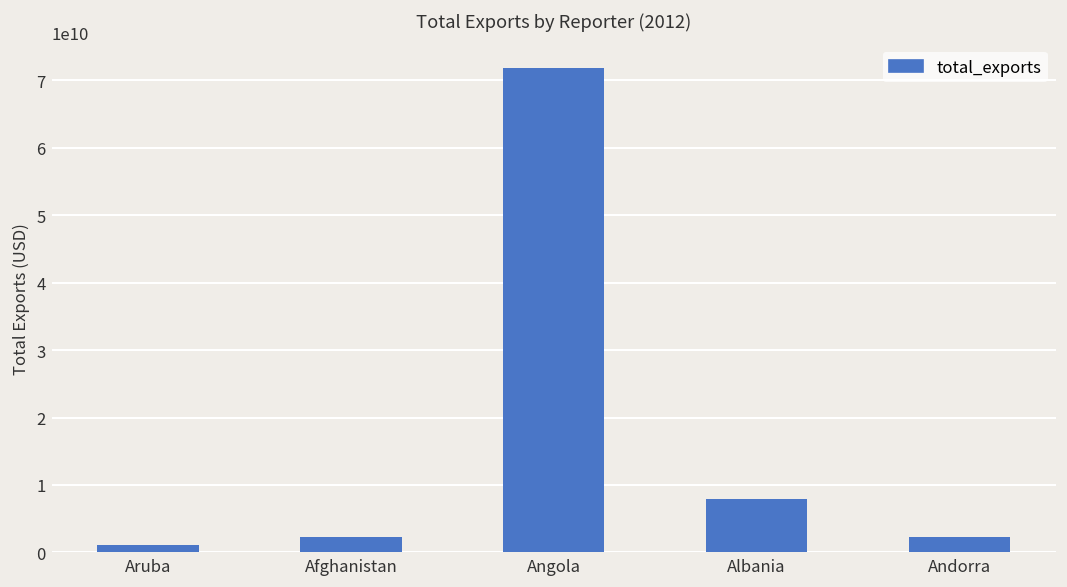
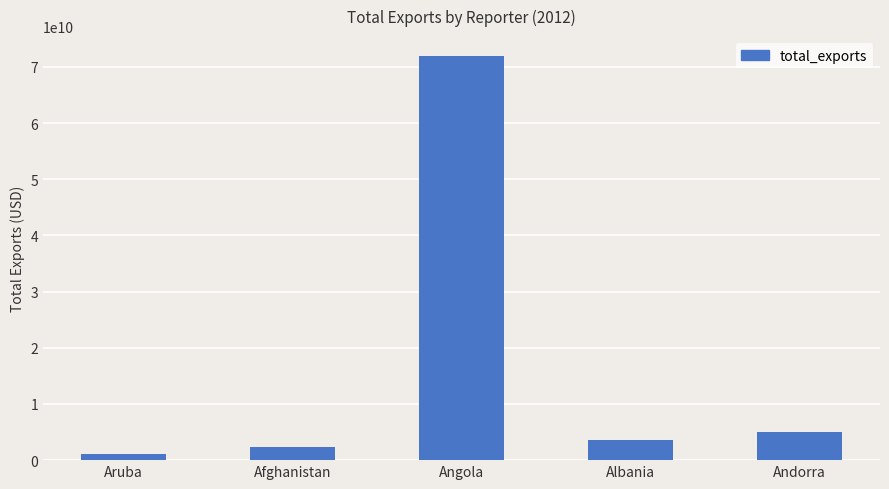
  {
    "Aruba": 1000000000,
    "Afghanistan": 2000000000,
    "Angola": 72000000000,
-   "Albania": 8000000000,
-   "Andorra": 2000000000
+   "Albania": 4000000000,
+   "Andorra": 5000000000
  }
